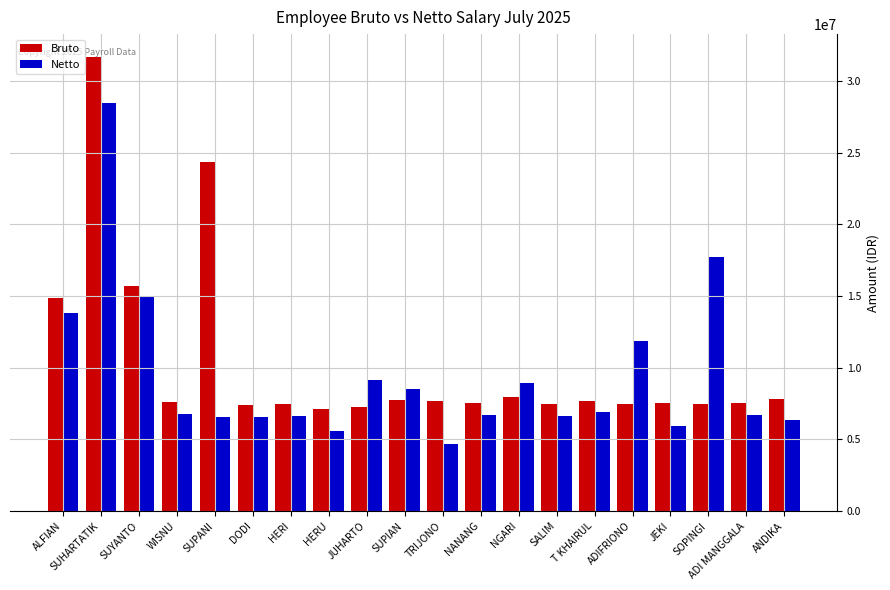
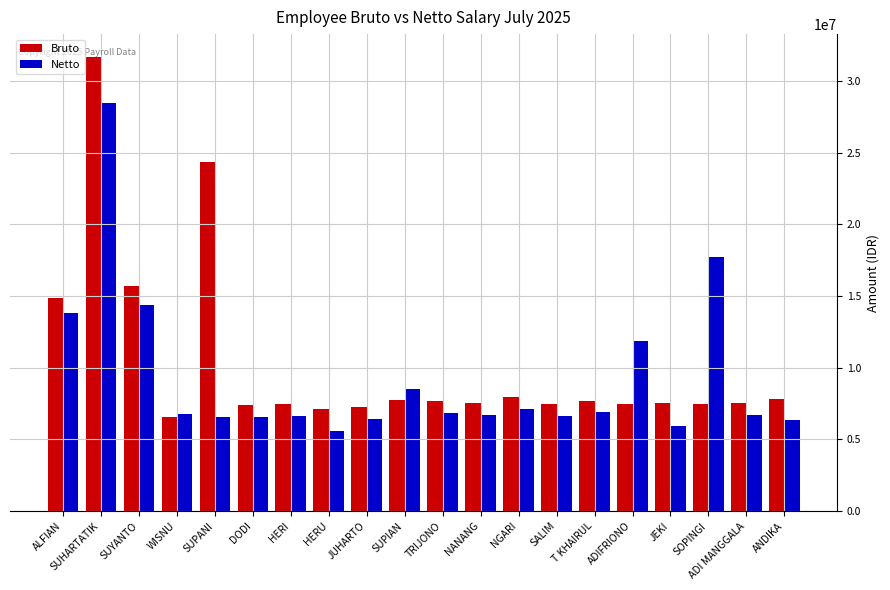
  {
    "Bruto": {
      "ALFIAN": 14900000,
      "SUYANTO": 15700000,
-     "WISNU": 7600000,
+     "WISNU": 6600000,
      "SUPANI": 24400000,
      "DODI": 7400000,
      "HERI": 7400000,
      "HERU": 7100000,
      "JUHARTO": 7200000,
      "SUPIAN": 7700000,
      "TRIJONO": 7700000,
      "NANANG": 7500000,
      "NGARI": 7900000,
      "SALIM": 7400000,
      "T KHAIRUL": 7700000,
      "ADIFRIONO": 7400000,
      "JEKI": 7500000,
      "SOPINGI": 7400000,
      "ADI MANGGALA": 7500000,
      "ANDIKA": 7800000
    },
    "Netto": {
      "ALFIAN": 13900000,
      "SUHARTATIK": 28500000,
-     "SUYANTO": 15000000,
+     "SUYANTO": 14400000,
      "WISNU": 6700000,
      "SUPANI": 6600000,
      "DODI": 6600000,
      "HERI": 6600000,
      "HERU": 5600000,
-     "JUHARTO": 9200000,
+     "JUHARTO": 6500000,
      "SUPIAN": 8500000,
-     "TRIJONO": 4700000,
+     "TRIJONO": 6900000,
      "NANANG": 6700000,
-     "NGARI": 8900000,
+     "NGARI": 7100000,
      "SALIM": 6600000,
      "T KHAIRUL": 6900000,
      "ADIFRIONO": 11800000,
      "JEKI": 6000000,
      "SOPINGI": 17700000,
      "ADI MANGGALA": 6700000,
      "ANDIKA": 6300000
    }
  }
